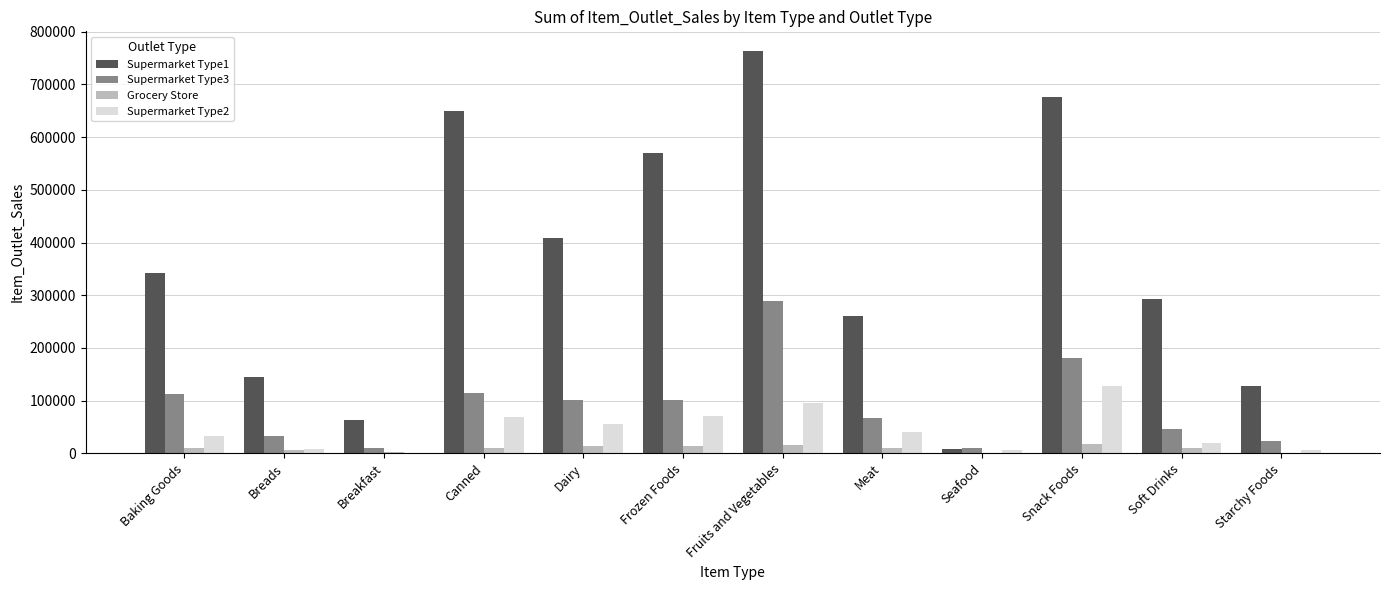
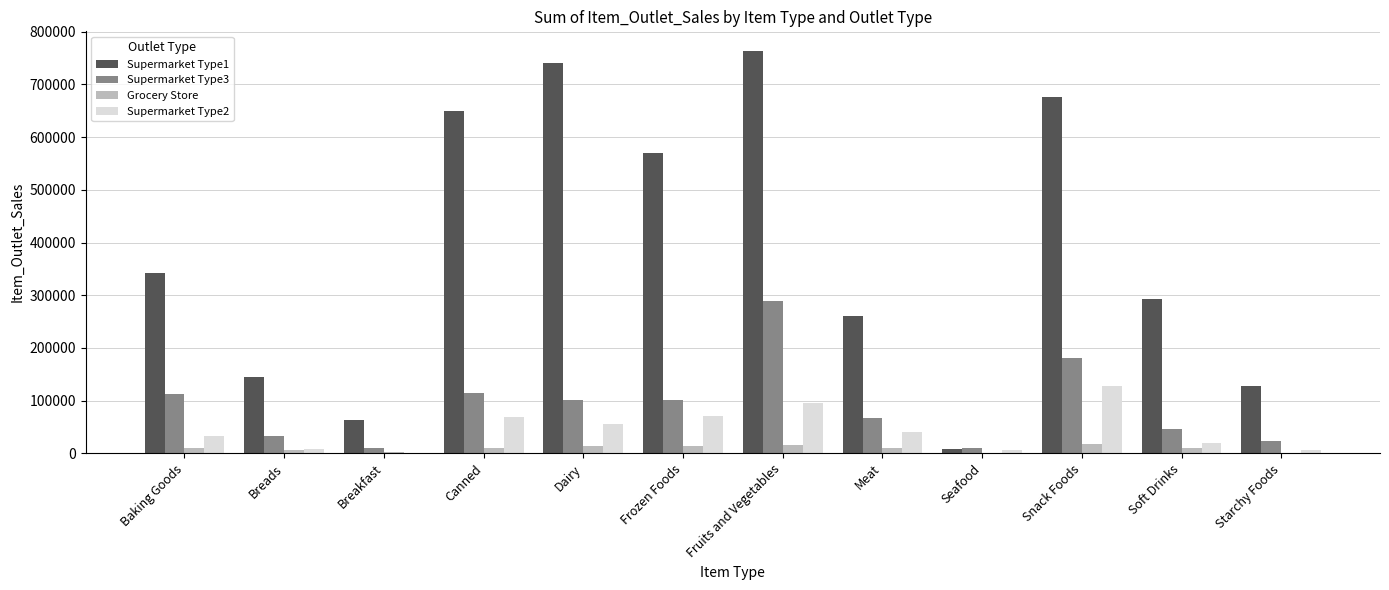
  {
    "Supermarket Type1": {
      "Baking Goods": 340000,
      "Breads": 140000,
      "Breakfast": 60000,
      "Canned": 650000,
-     "Dairy": 410000,
+     "Dairy": 740000,
      "Frozen Foods": 570000,
      "Fruits and Vegetables": 760000,
      "Meat": 260000,
      "Seafood": 10000,
      "Snack Foods": 680000,
      "Soft Drinks": 290000,
      "Starchy Foods": 130000
    },
    "Supermarket Type3": {
      "Baking Goods": 110000,
      "Breads": 30000,
      "Breakfast": 10000,
      "Canned": 110000,
      "Dairy": 100000,
      "Frozen Foods": 100000,
      "Fruits and Vegetables": 290000,
      "Meat": 70000,
      "Seafood": 10000,
      "Snack Foods": 180000,
      "Soft Drinks": 50000,
      "Starchy Foods": 20000
    }
  }
